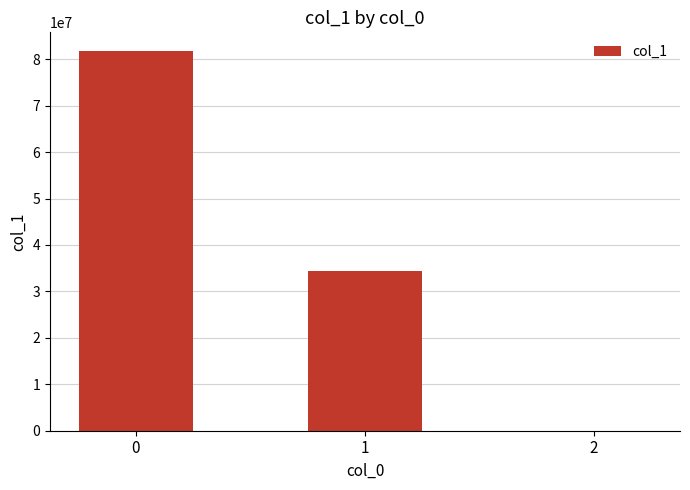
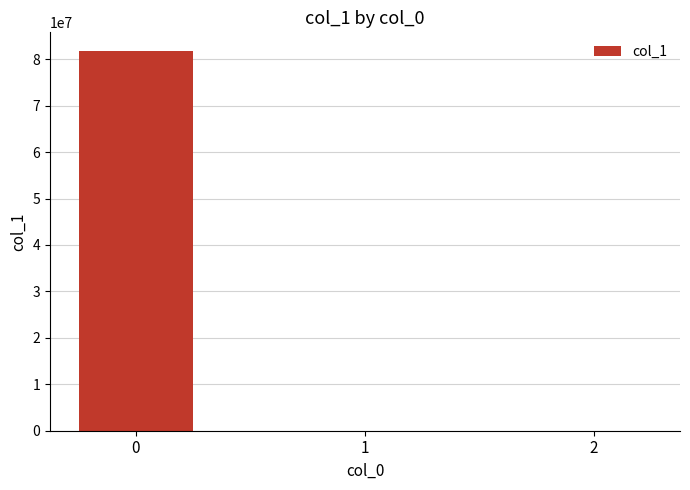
  {
    "0": 82000000,
-   "1": 34000000
+   "1": 0
  }
